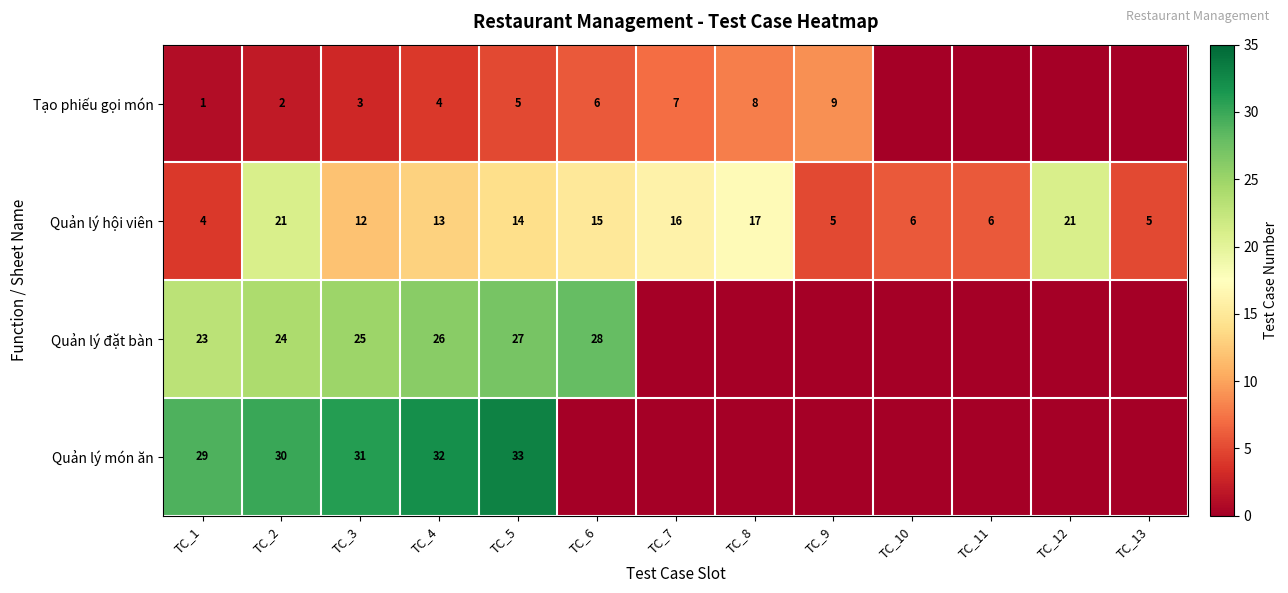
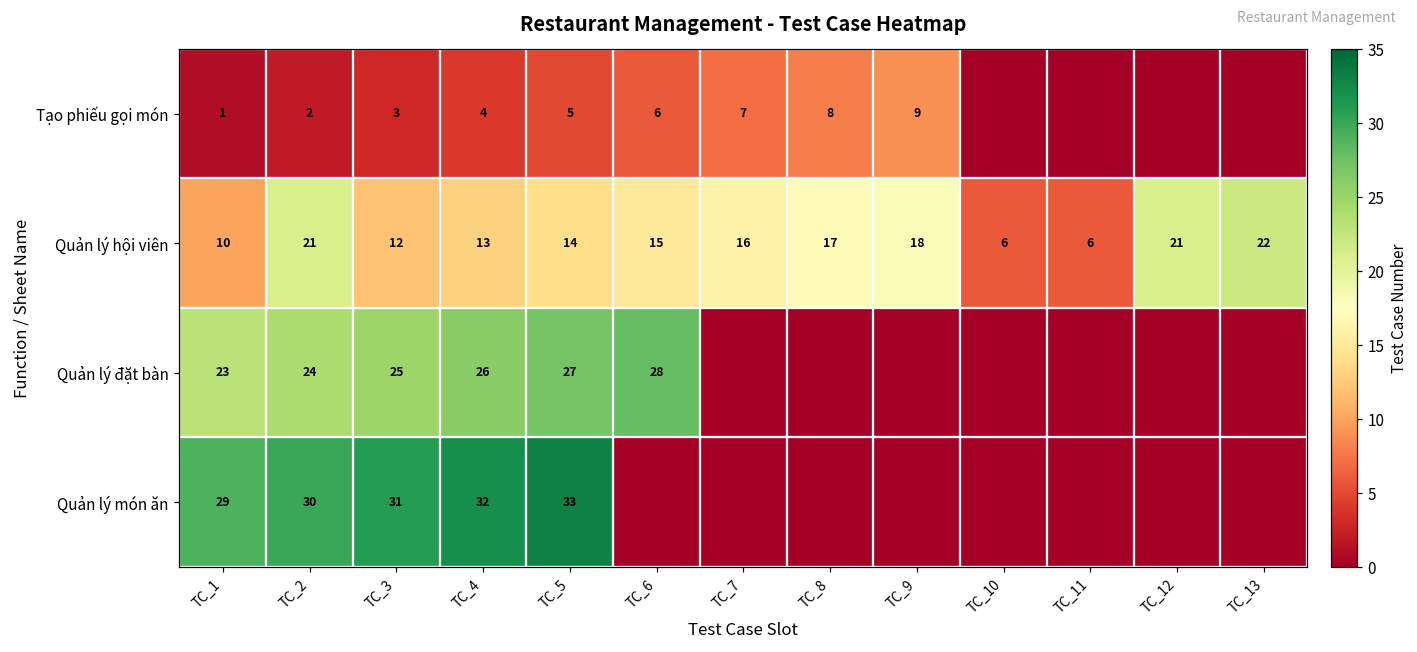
  {
    "Tạo phiếu gọi món": {
      "TC_1": 1,
      "TC_2": 2,
      "TC_3": 3,
      "TC_4": 4,
      "TC_5": 5,
      "TC_6": 6,
      "TC_7": 7,
      "TC_8": 8,
      "TC_9": 9
    },
    "Quản lý hội viên": {
-     "TC_1": 4,
+     "TC_1": 10,
      "TC_2": 21,
      "TC_3": 12,
      "TC_4": 13,
      "TC_5": 14,
      "TC_6": 15,
      "TC_7": 16,
      "TC_8": 17,
-     "TC_9": 5,
+     "TC_9": 18,
      "TC_10": 6,
      "TC_11": 6,
      "TC_12": 21,
-     "TC_13": 5
+     "TC_13": 22
    },
    "Quản lý đặt bàn": {
      "TC_1": 23,
      "TC_2": 24,
      "TC_3": 25,
      "TC_4": 26,
      "TC_5": 27,
      "TC_6": 28
    },
    "Quản lý món ăn": {
      "TC_1": 29,
      "TC_2": 30,
      "TC_3": 31,
      "TC_4": 32,
      "TC_5": 33
    }
  }
